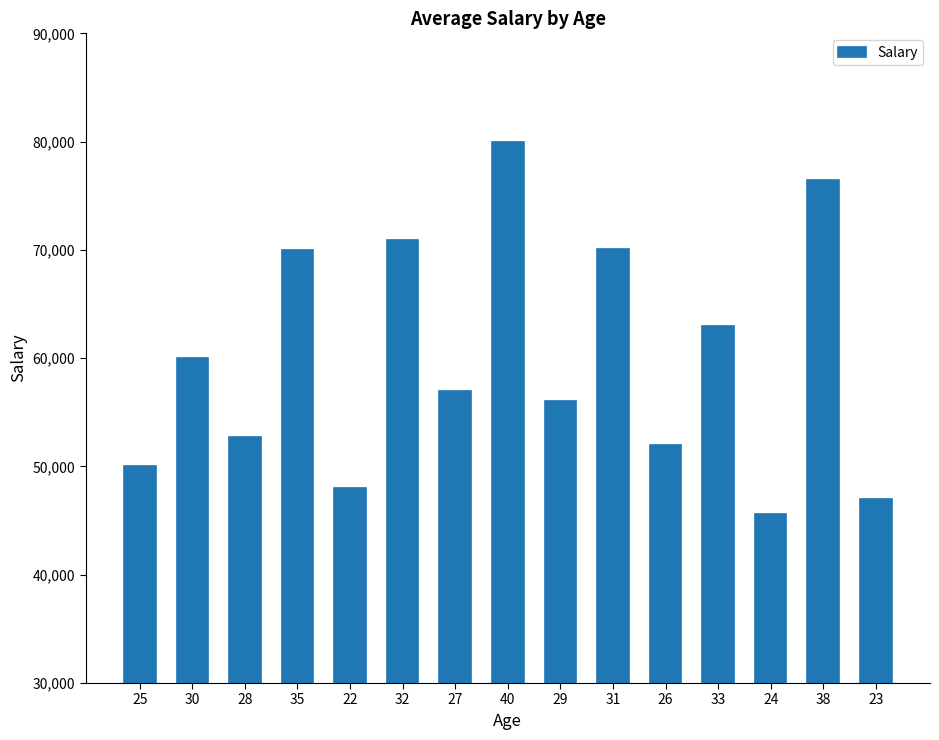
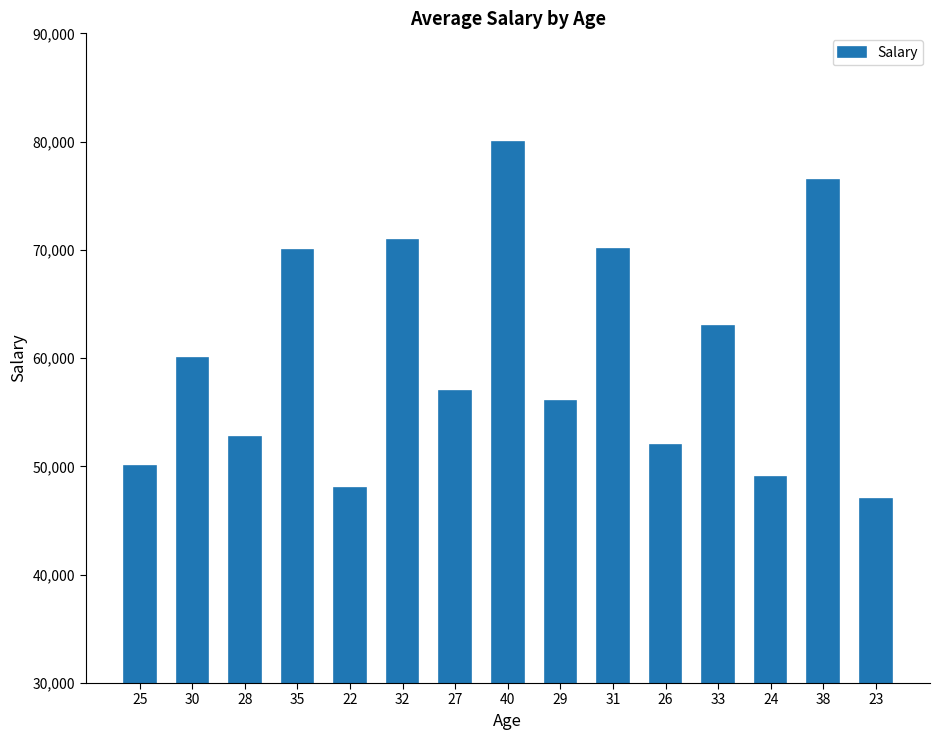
  {
    "25": "50,000",
    "30": "60,000",
    "28": "52,700",
    "35": "70,000",
    "22": "48,000",
    "32": "70,900",
    "27": "56,900",
    "40": "80,000",
    "29": "56,000",
    "31": "70,100",
    "26": "52,000",
    "33": "63,000",
-   "24": "45,700",
+   "24": "49,000",
    "38": "76,500",
    "23": "47,000"
  }
